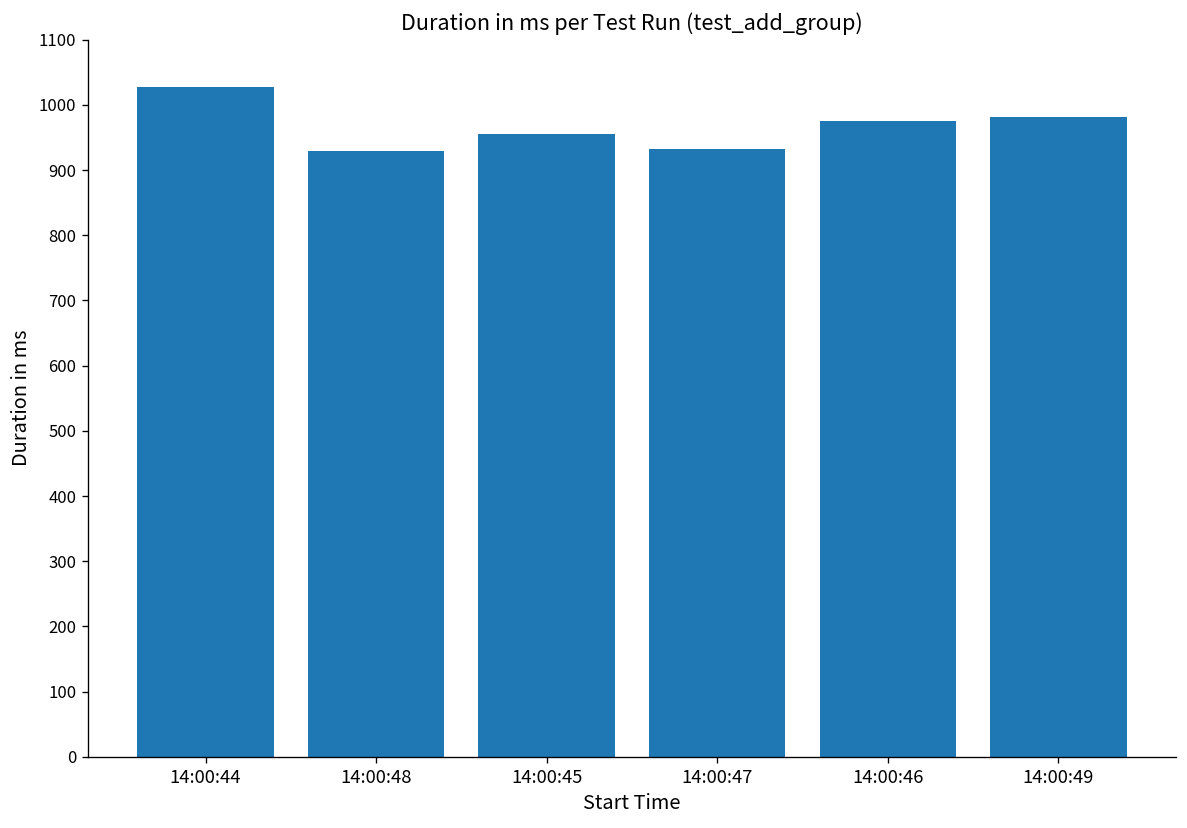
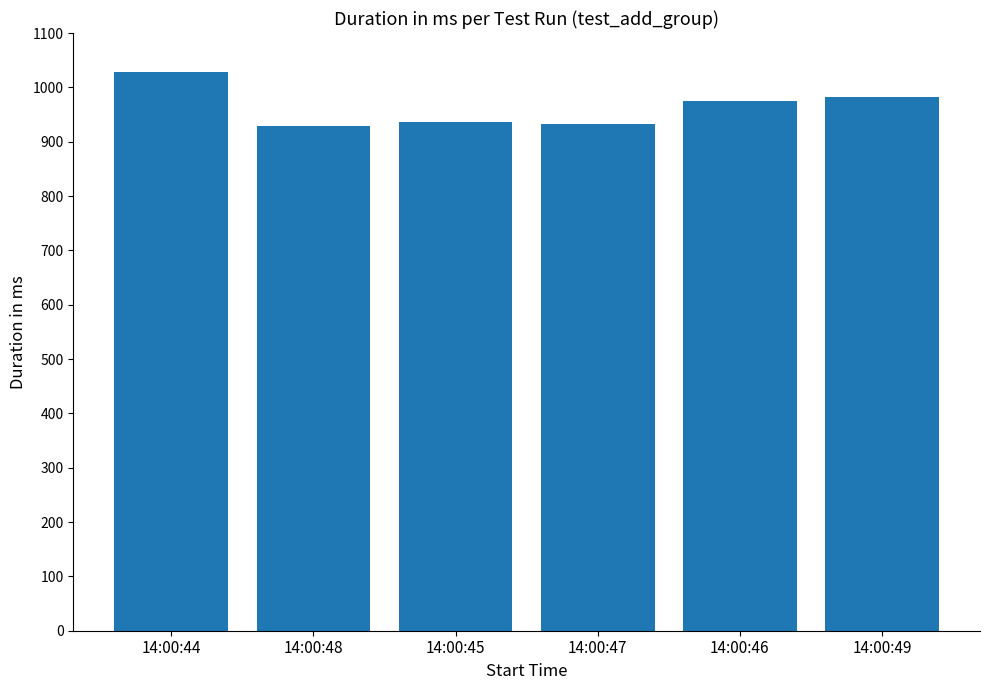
  {
    "14:00:44": 1030,
    "14:00:48": 930,
-   "14:00:45": 960,
+   "14:00:45": 940,
    "14:00:47": 930,
    "14:00:46": 980,
    "14:00:49": 980
  }
